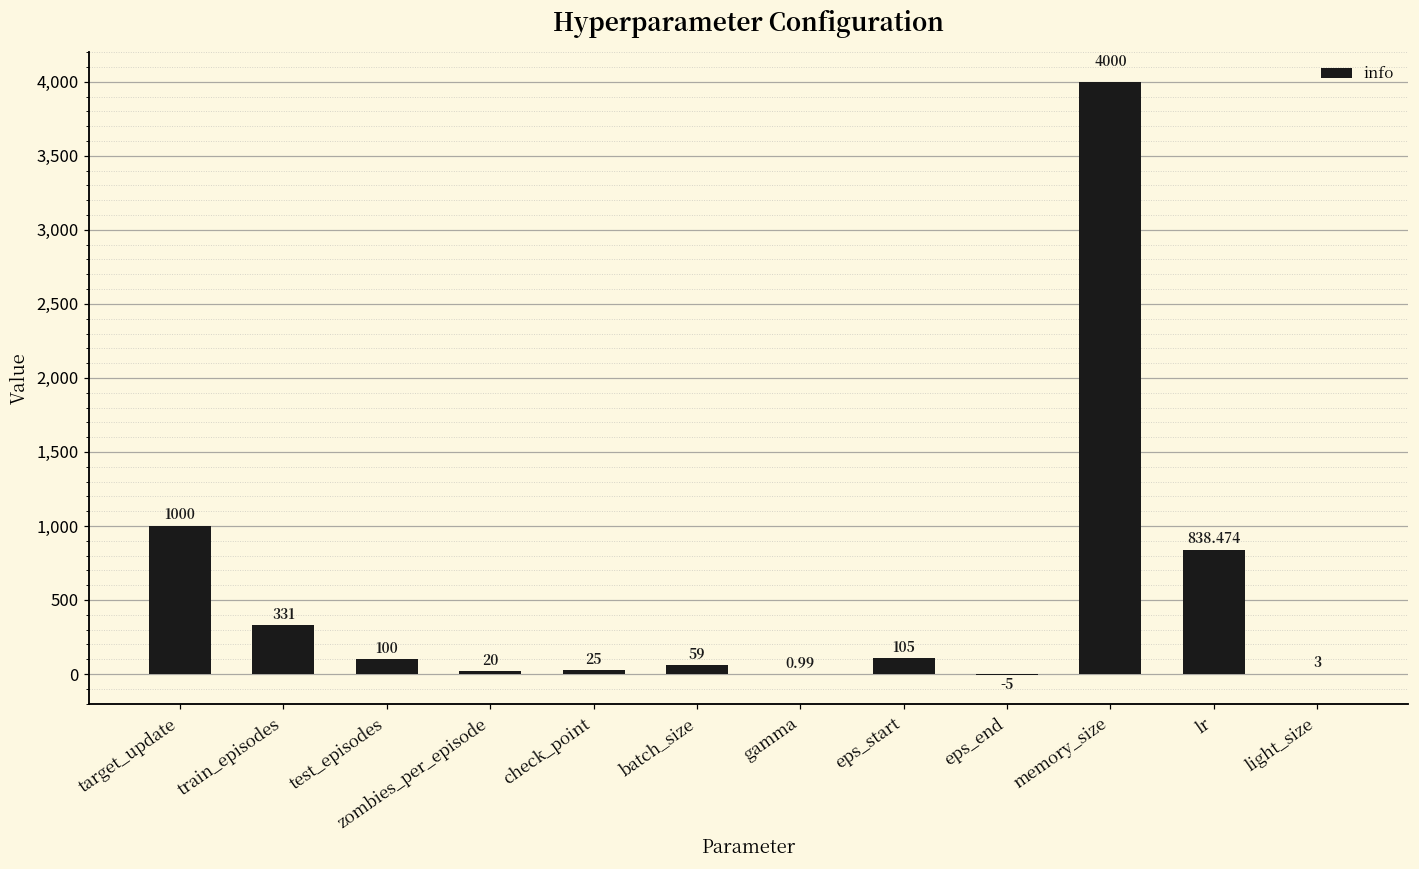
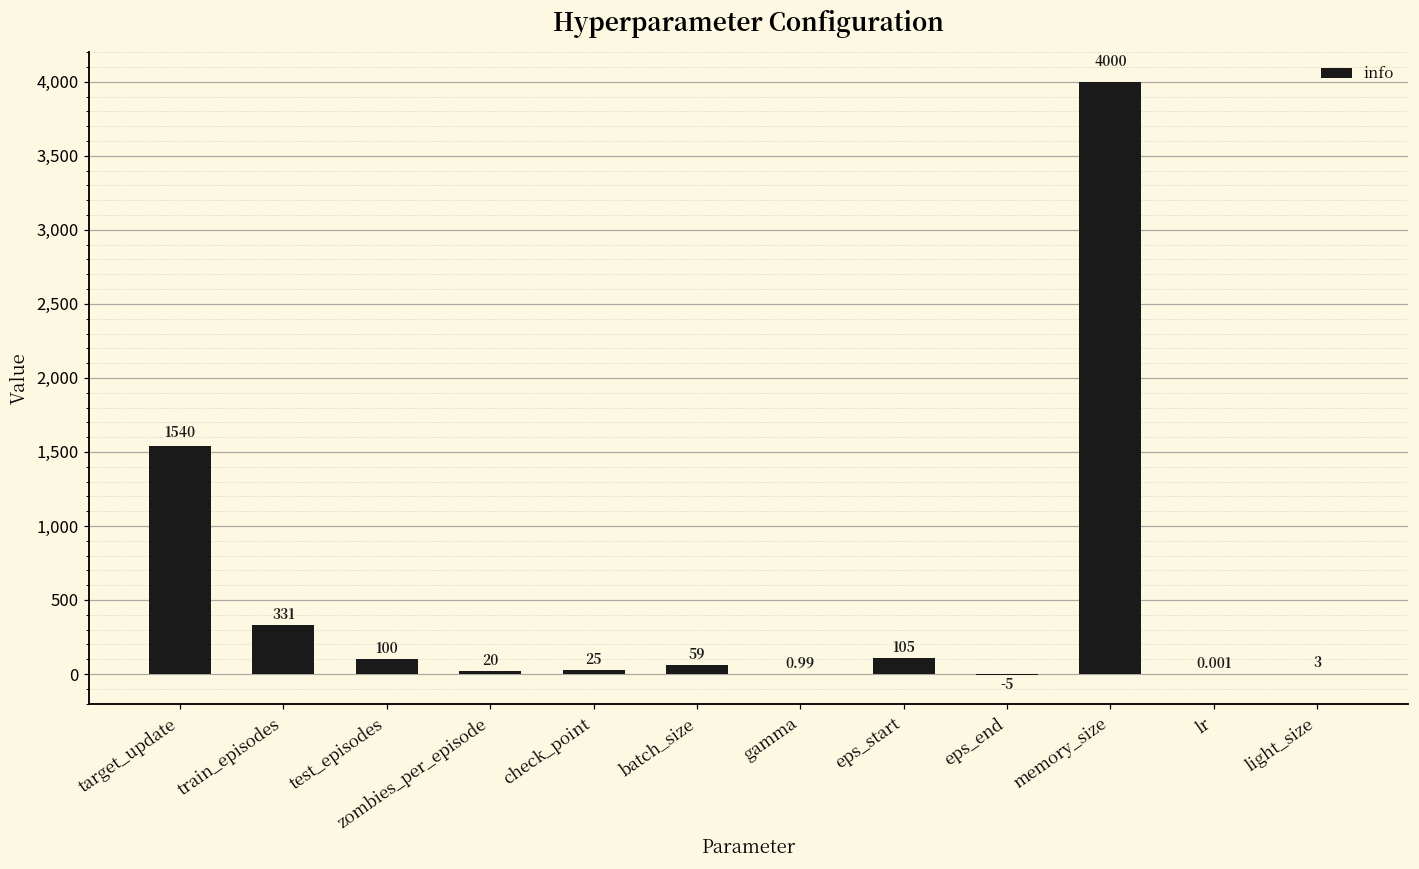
  {
-   "target_update": 1000,
+   "target_update": 1540,
    "train_episodes": 331,
    "test_episodes": 100,
    "zombies_per_episode": 20,
    "check_point": 25,
    "batch_size": 59,
    "gamma": 0.99,
    "eps_start": 105,
    "eps_end": -5,
    "memory_size": 4000,
-   "lr": 838.474,
+   "lr": 0.001,
    "light_size": 3
  }
